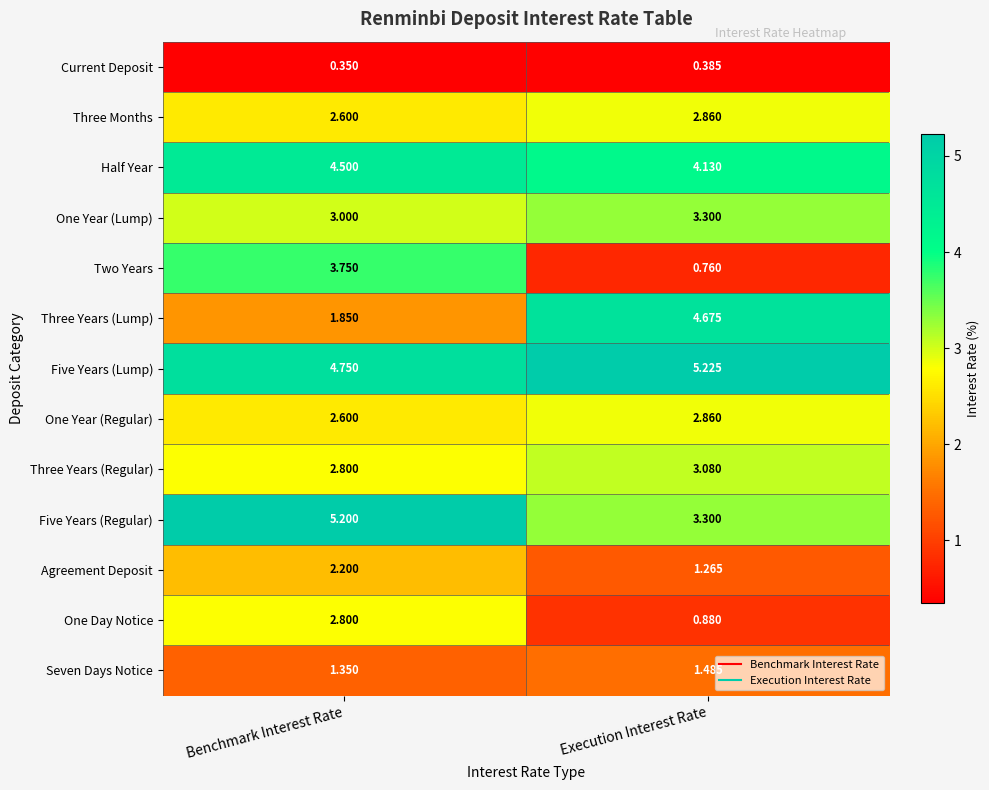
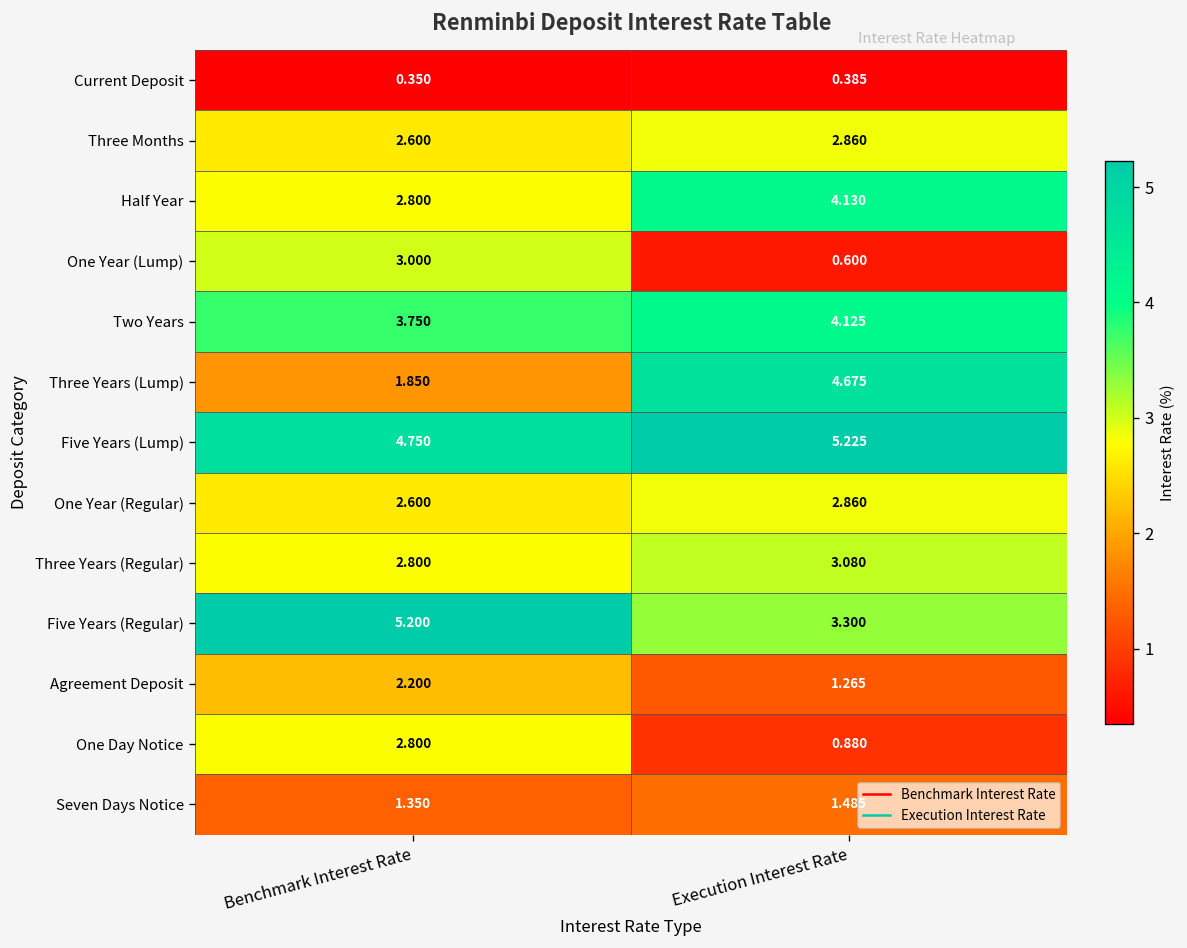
  {
    "Current Deposit": {
      "Benchmark Interest Rate": 0.350,
      "Execution Interest Rate": 0.385
    },
    "Three Months": {
      "Benchmark Interest Rate": 2.600,
      "Execution Interest Rate": 2.860
    },
    "Half Year": {
-     "Benchmark Interest Rate": 4.500,
+     "Benchmark Interest Rate": 2.800,
      "Execution Interest Rate": 4.130
    },
    "One Year (Lump)": {
      "Benchmark Interest Rate": 3.000,
-     "Execution Interest Rate": 3.300
+     "Execution Interest Rate": 0.600
    },
    "Two Years": {
      "Benchmark Interest Rate": 3.750,
-     "Execution Interest Rate": 0.760
+     "Execution Interest Rate": 4.125
    },
    "Three Years (Lump)": {
      "Benchmark Interest Rate": 1.850,
      "Execution Interest Rate": 4.675
    },
    "Five Years (Lump)": {
      "Benchmark Interest Rate": 4.750,
      "Execution Interest Rate": 5.225
    },
    "One Year (Regular)": {
      "Benchmark Interest Rate": 2.600,
      "Execution Interest Rate": 2.860
    },
    "Three Years (Regular)": {
      "Benchmark Interest Rate": 2.800,
      "Execution Interest Rate": 3.080
    },
    "Five Years (Regular)": {
      "Benchmark Interest Rate": 5.200,
      "Execution Interest Rate": 3.300
    },
    "Agreement Deposit": {
      "Benchmark Interest Rate": 2.200,
      "Execution Interest Rate": 1.265
    },
    "One Day Notice": {
      "Benchmark Interest Rate": 2.800,
      "Execution Interest Rate": 0.880
    },
    "Seven Days Notice": {
      "Benchmark Interest Rate": 1.350
    }
  }
